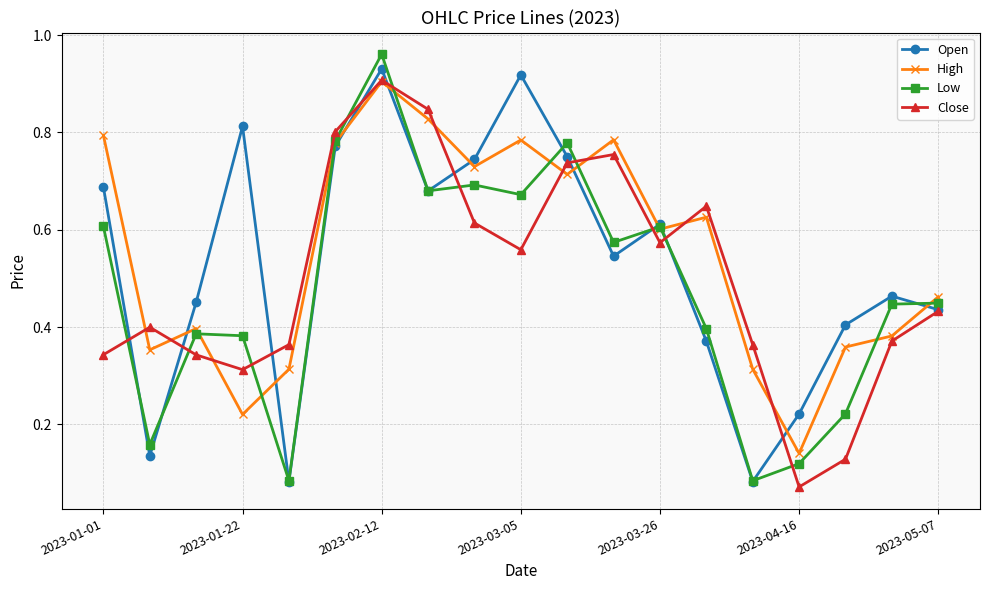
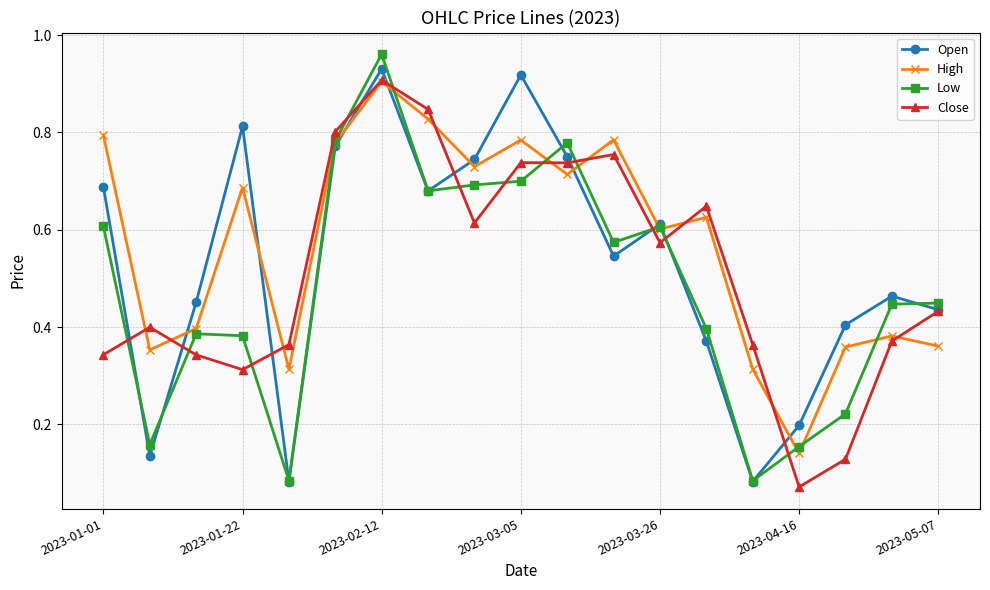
  {
    "Open": {
      "2023-01-01": 0.69,
      "2023-01-22": 0.81,
      "2023-02-12": 0.93,
      "2023-03-05": 0.92,
      "2023-03-26": 0.61,
-     "2023-04-16": 0.22
+     "2023-04-16": 0.20
    },
    "High": {
      "2023-01-01": 0.79,
-     "2023-01-22": 0.22,
+     "2023-01-22": 0.69,
      "2023-03-05": 0.78,
      "2023-04-16": 0.14,
-     "2023-05-07": 0.46
+     "2023-05-07": 0.36
    },
    "Low": {
      "2023-01-01": 0.61,
      "2023-01-22": 0.38,
      "2023-02-12": 0.96,
-     "2023-03-05": 0.67,
-     "2023-04-16": 0.12,
+     "2023-03-05": 0.70,
+     "2023-04-16": 0.15,
      "2023-05-07": 0.45
    },
    "Close": {
      "2023-01-01": 0.34,
      "2023-01-22": 0.31,
-     "2023-03-05": 0.56,
+     "2023-03-05": 0.74,
      "2023-03-26": 0.57,
      "2023-04-16": 0.07
    }
  }
